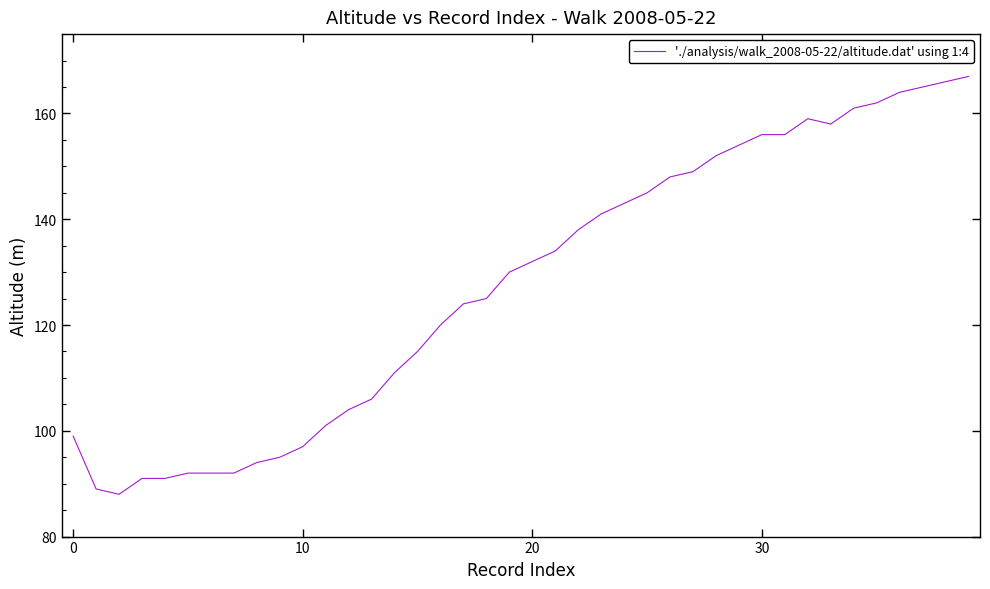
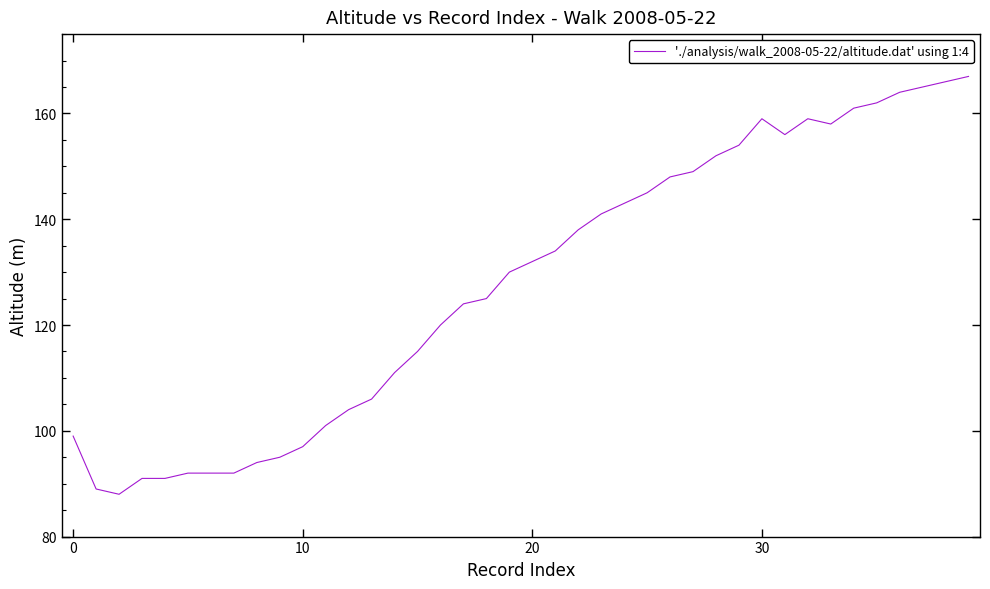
  {
    "0": 99,
    "10": 97,
    "20": 132,
-   "30": 156
+   "30": 159
  }
